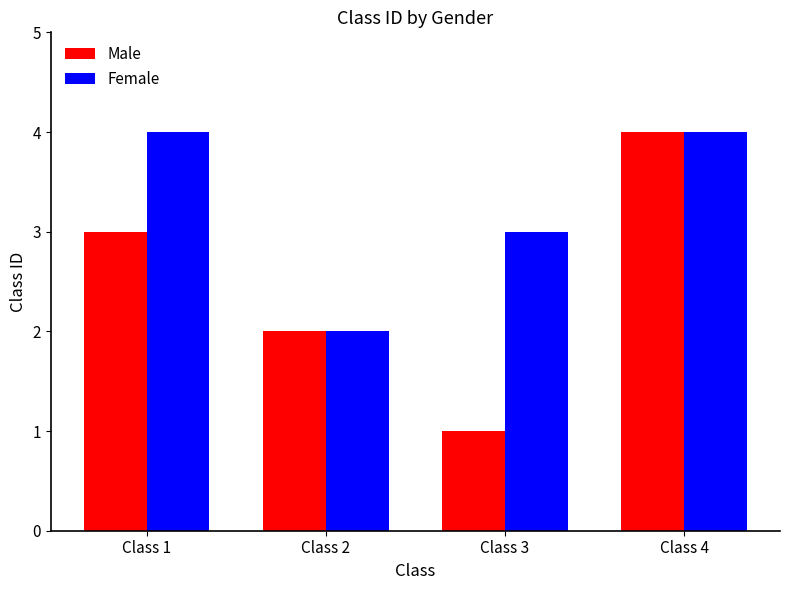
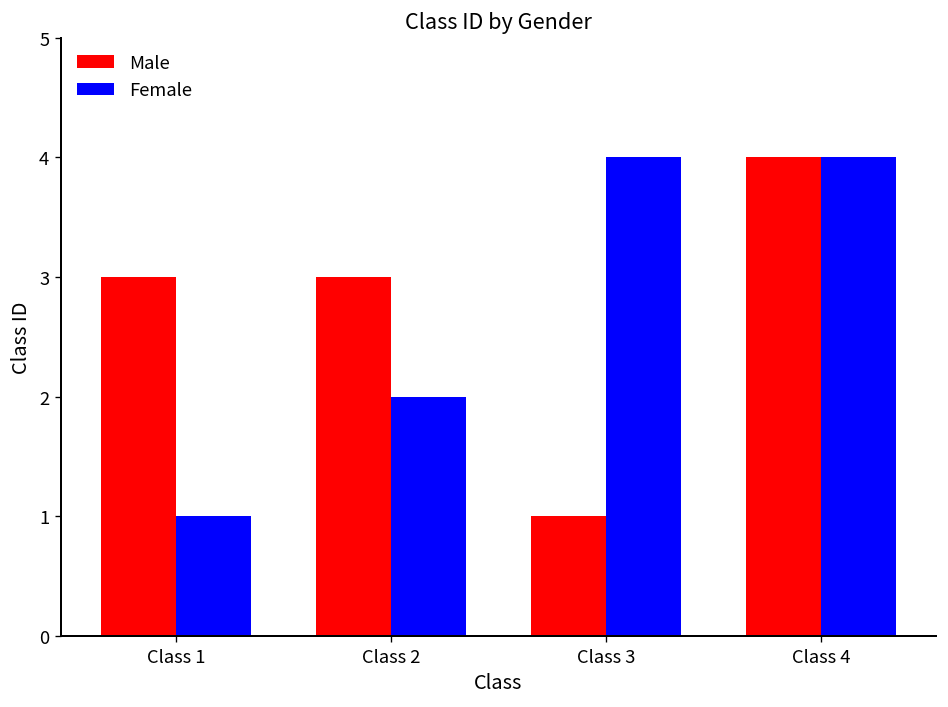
  {
    "Male": {
      "Class 1": 3,
-     "Class 2": 2,
+     "Class 2": 3,
      "Class 3": 1,
      "Class 4": 4
    },
    "Female": {
-     "Class 1": 4,
+     "Class 1": 1,
      "Class 2": 2,
-     "Class 3": 3,
+     "Class 3": 4,
      "Class 4": 4
    }
  }
